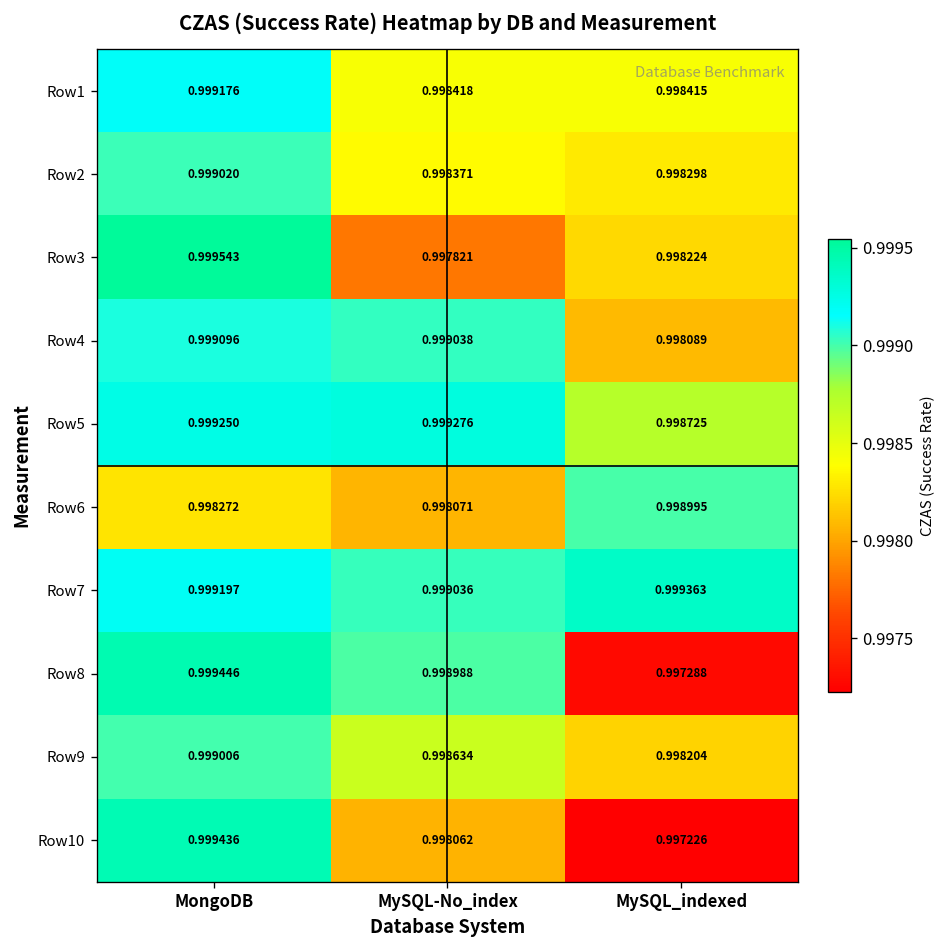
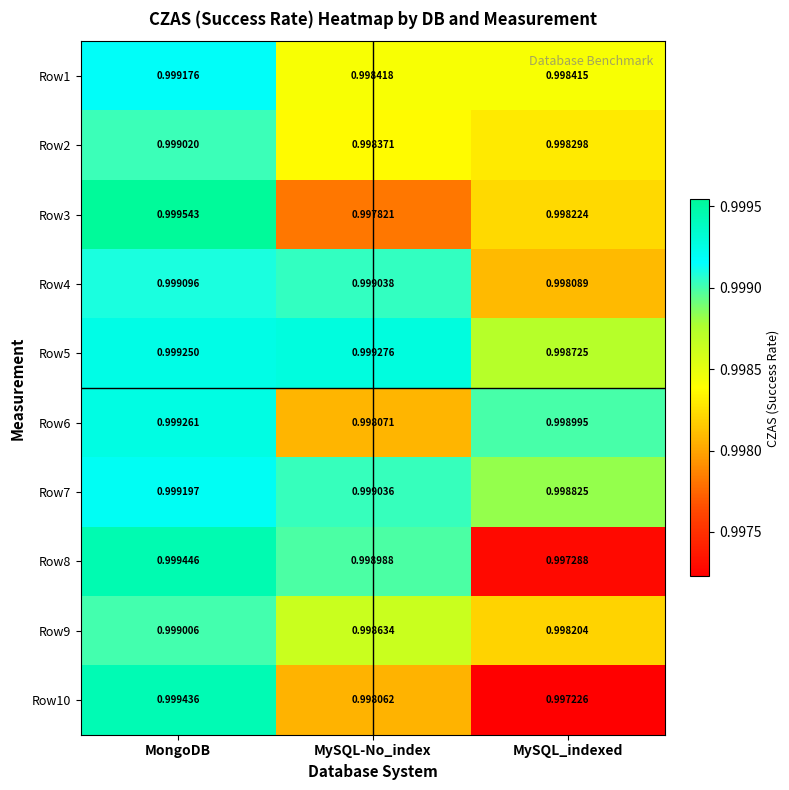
  {
    "Row1": {
      "MongoDB": 0.999176,
      "MySQL-No_index": 0.998418
    },
    "Row2": {
      "MongoDB": 0.999020,
      "MySQL-No_index": 0.998371,
      "MySQL_indexed": 0.998298
    },
    "Row3": {
      "MongoDB": 0.999543,
      "MySQL-No_index": 0.997821,
      "MySQL_indexed": 0.998224
    },
    "Row4": {
      "MongoDB": 0.999096,
      "MySQL-No_index": 0.999038,
      "MySQL_indexed": 0.998089
    },
    "Row5": {
      "MongoDB": 0.999250,
      "MySQL-No_index": 0.999276,
      "MySQL_indexed": 0.998725
    },
    "Row6": {
-     "MongoDB": 0.998272,
+     "MongoDB": 0.999261,
      "MySQL-No_index": 0.998071,
      "MySQL_indexed": 0.998995
    },
    "Row7": {
      "MongoDB": 0.999197,
      "MySQL-No_index": 0.999036,
-     "MySQL_indexed": 0.999363
+     "MySQL_indexed": 0.998825
    },
    "Row8": {
      "MongoDB": 0.999446,
      "MySQL-No_index": 0.998988,
      "MySQL_indexed": 0.997288
    },
    "Row9": {
      "MongoDB": 0.999006,
      "MySQL-No_index": 0.998634,
      "MySQL_indexed": 0.998204
    },
    "Row10": {
      "MongoDB": 0.999436,
      "MySQL-No_index": 0.998062,
      "MySQL_indexed": 0.997226
    }
  }
